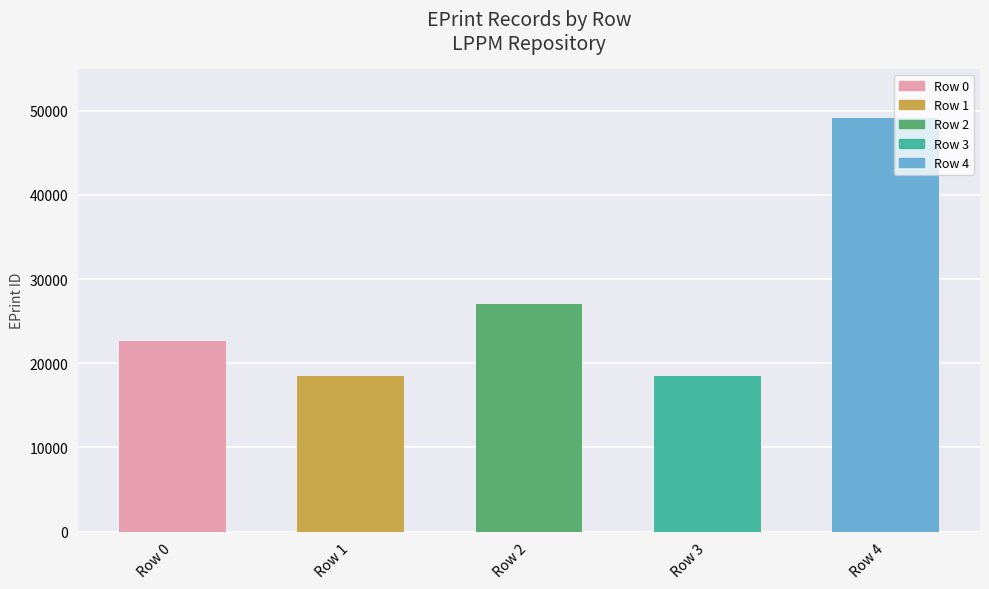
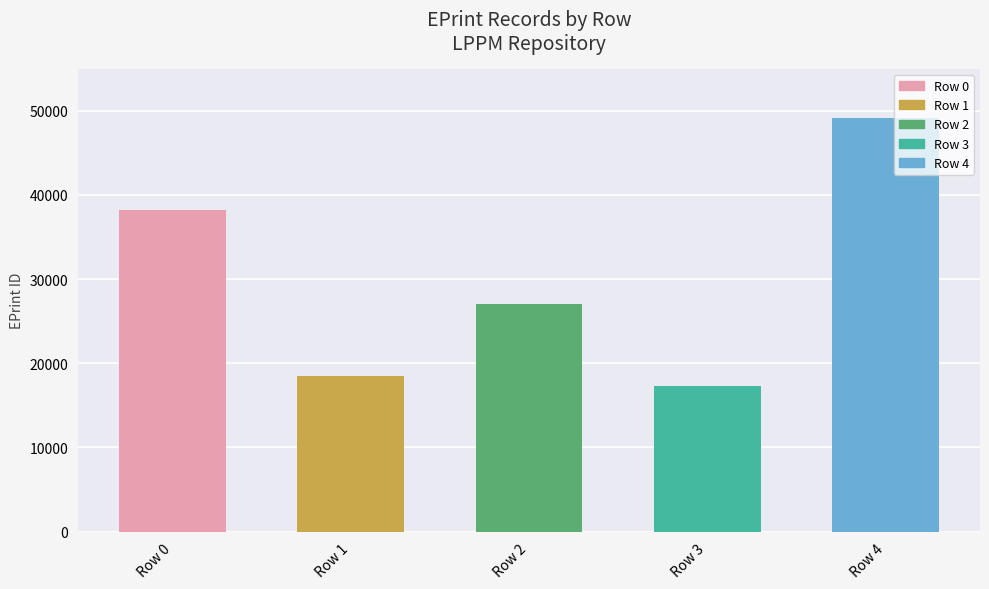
  {
-   "Row 0": 23000,
+   "Row 0": 38000,
    "Row 1": 18000,
    "Row 2": 27000,
-   "Row 3": 18000,
+   "Row 3": 17000,
    "Row 4": 49000
  }
